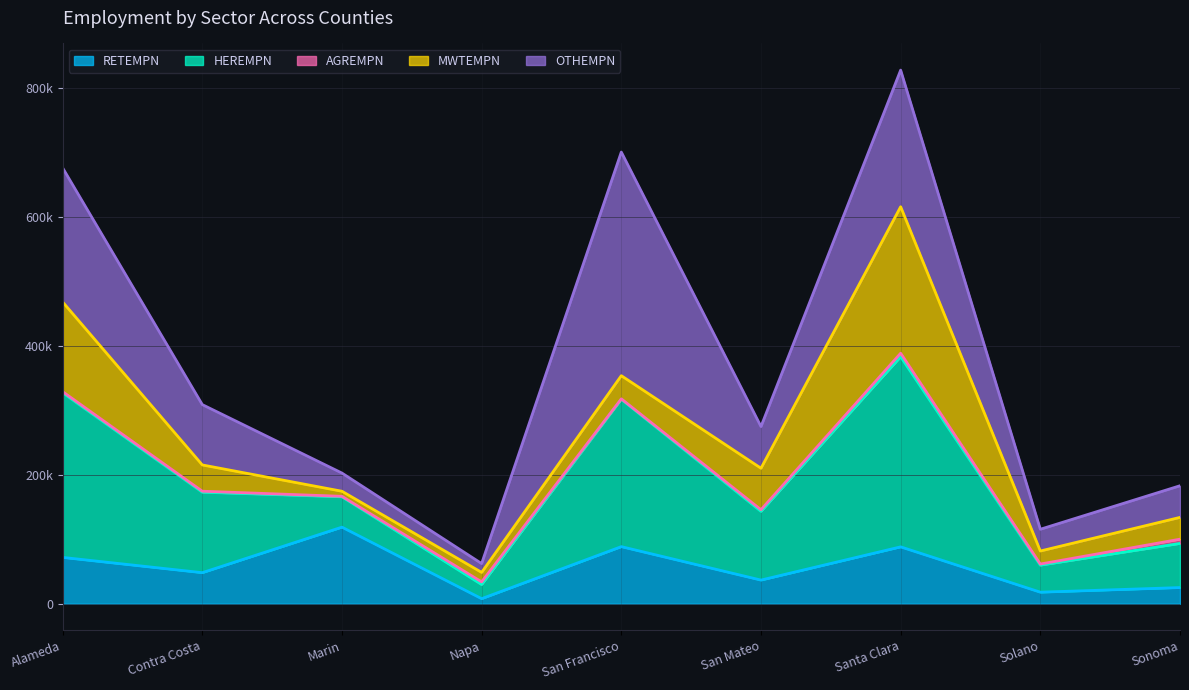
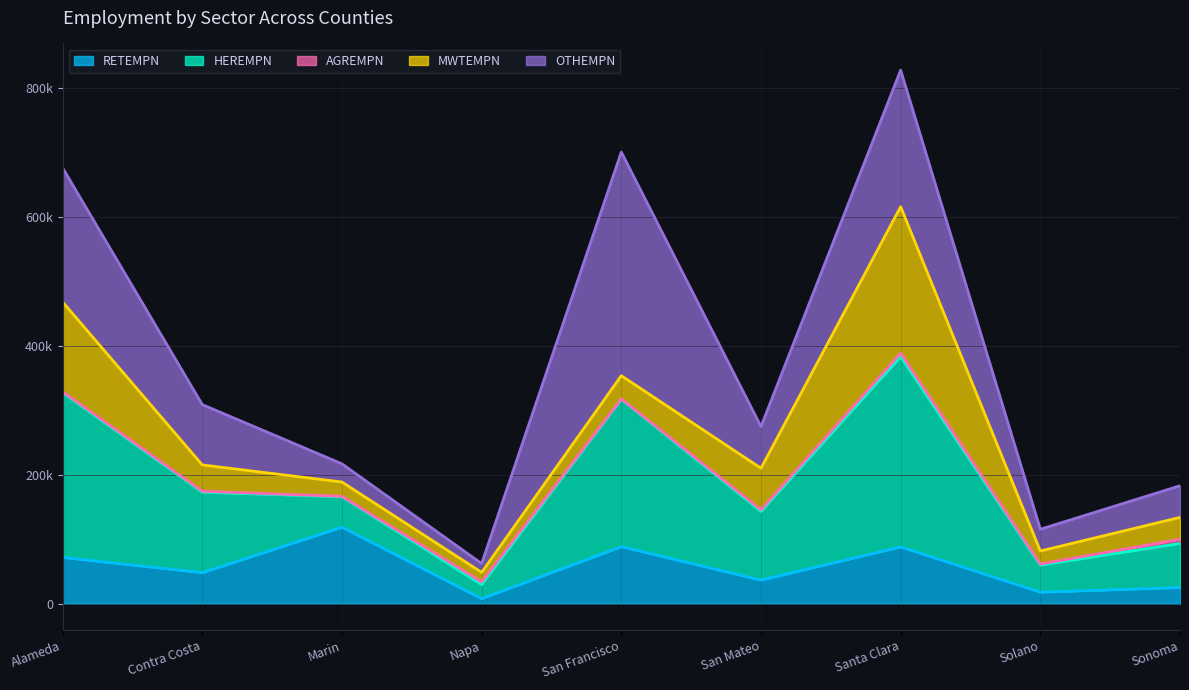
  {
    "RETEMPN": {
      "Alameda": 70000,
      "Contra Costa": 50000,
      "Marin": 120000,
      "Napa": 10000,
      "San Francisco": 90000,
      "San Mateo": 40000,
      "Santa Clara": 90000,
      "Solano": 20000,
      "Sonoma": 30000
    },
    "HEREMPN": {
      "Napa": 20000,
      "Santa Clara": 290000,
      "Sonoma": 70000
    },
    "AGREMPN": {
      "Napa": 0,
      "Santa Clara": 10000,
      "Sonoma": 10000
    },
    "MWTEMPN": {
      "Alameda": 140000,
      "Contra Costa": 40000,
-     "Marin": 10000,
+     "Marin": 20000,
      "Napa": 10000,
      "San Francisco": 40000,
      "San Mateo": 60000,
      "Santa Clara": 230000,
      "Solano": 20000,
      "Sonoma": 30000
    },
    "OTHEMPN": {
      "Alameda": 210000,
      "Contra Costa": 90000,
      "Marin": 30000,
      "Napa": 10000,
      "San Francisco": 350000,
      "San Mateo": 60000,
      "Santa Clara": 210000,
      "Solano": 30000,
      "Sonoma": 50000
    }
  }
